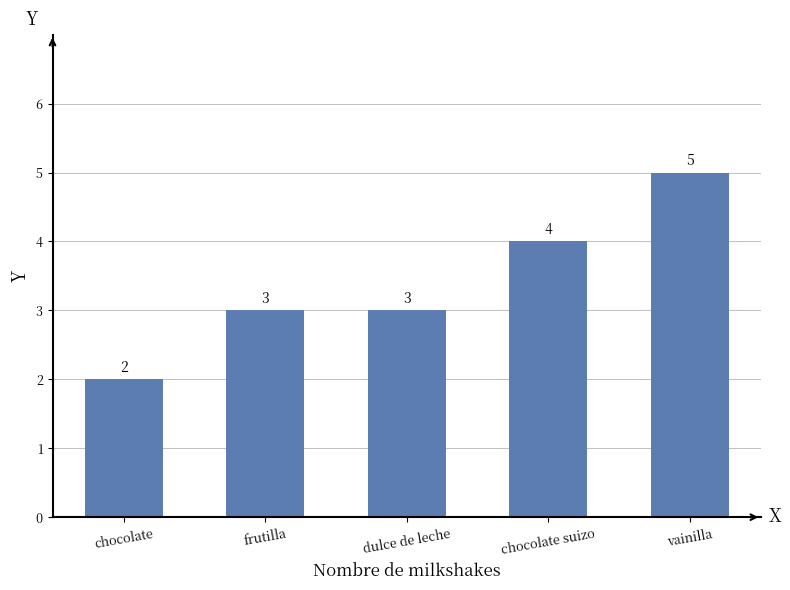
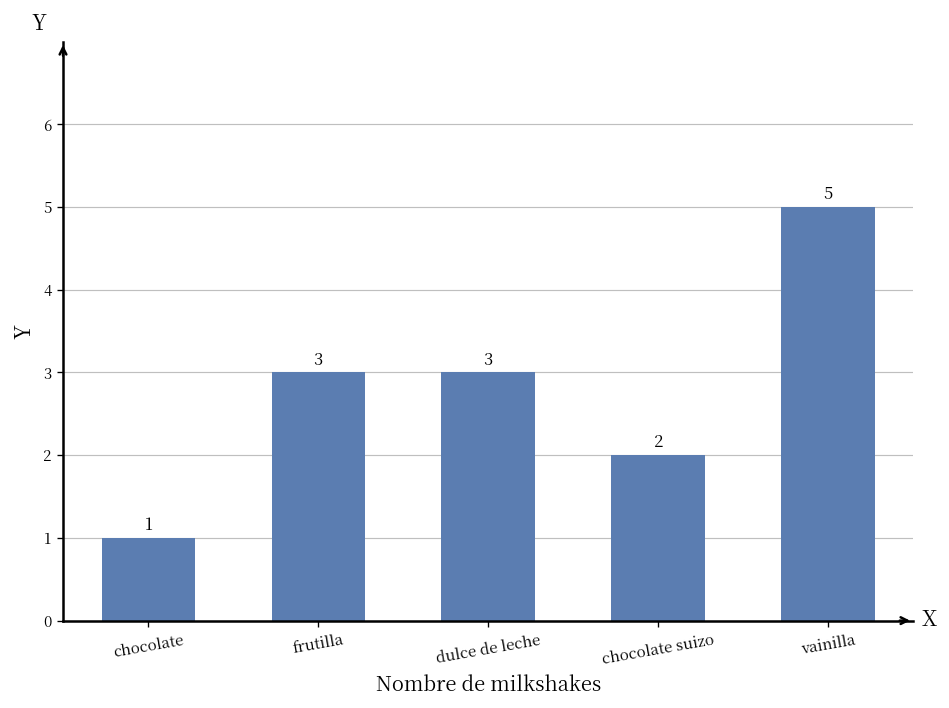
  {
-   "chocolate": 2,
+   "chocolate": 1,
    "frutilla": 3,
    "dulce de leche": 3,
-   "chocolate suizo": 4,
+   "chocolate suizo": 2,
    "vainilla": 5
  }
